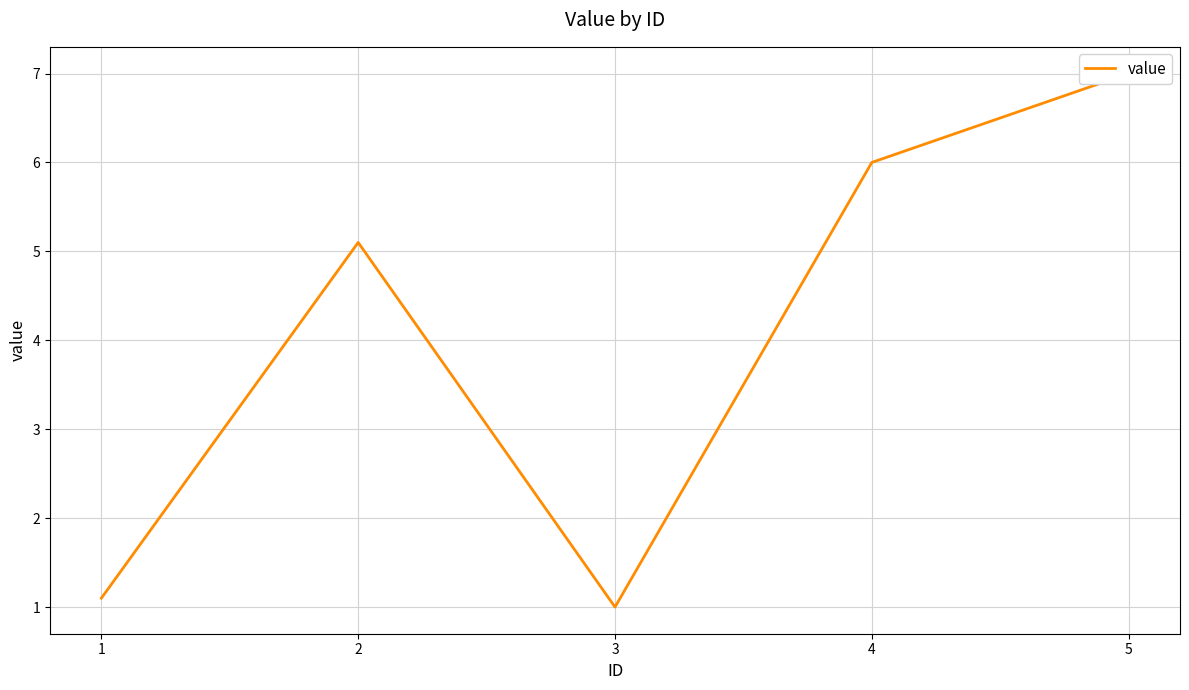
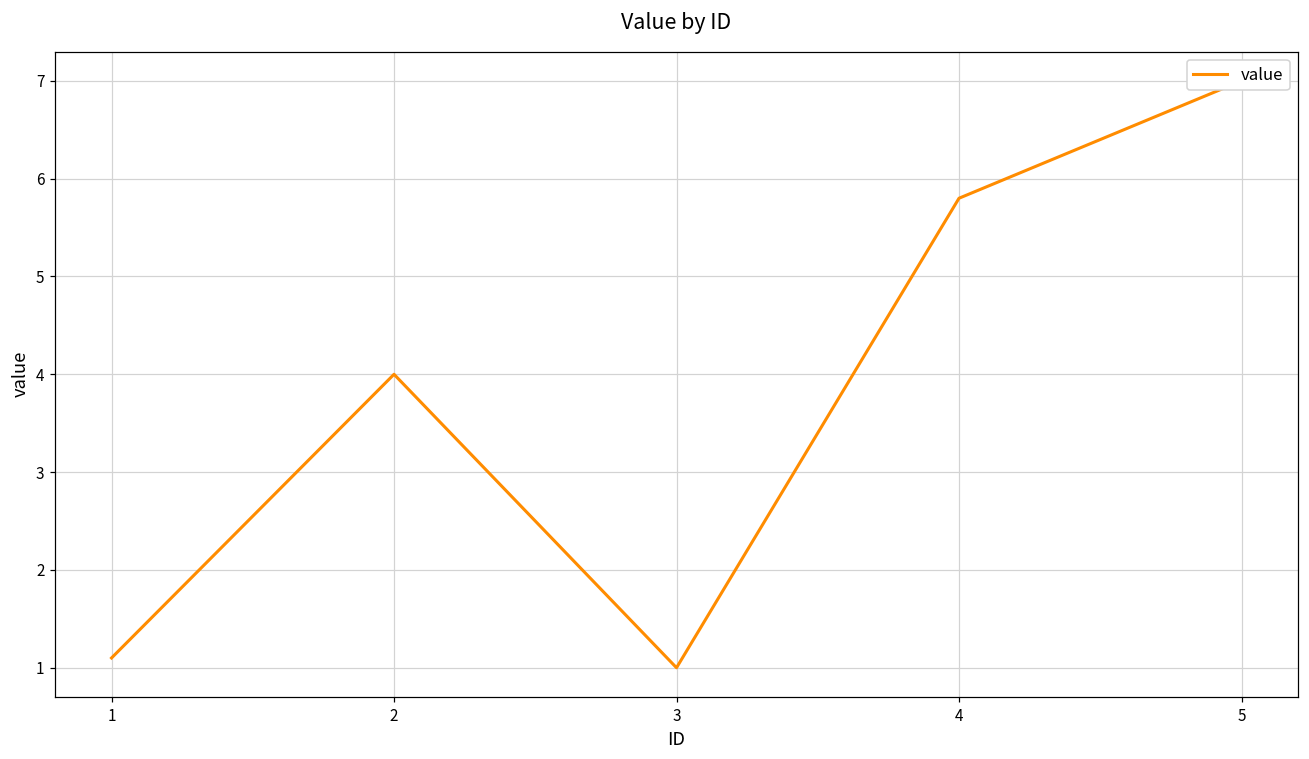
  {
    "1": 1.1,
-   "2": 5.1,
+   "2": 4.0,
    "3": 1.0,
-   "4": 6.0
+   "4": 5.8
  }
